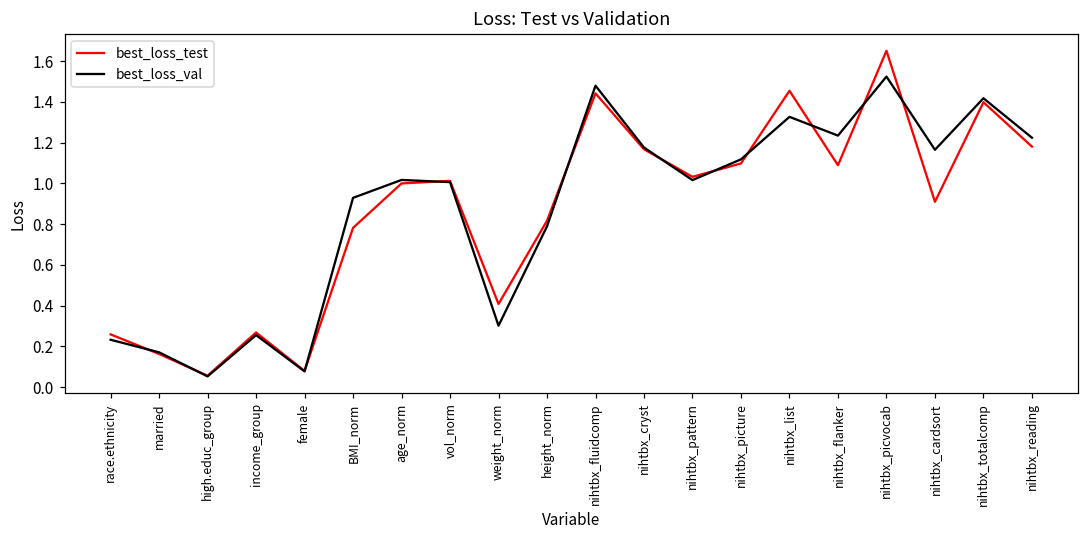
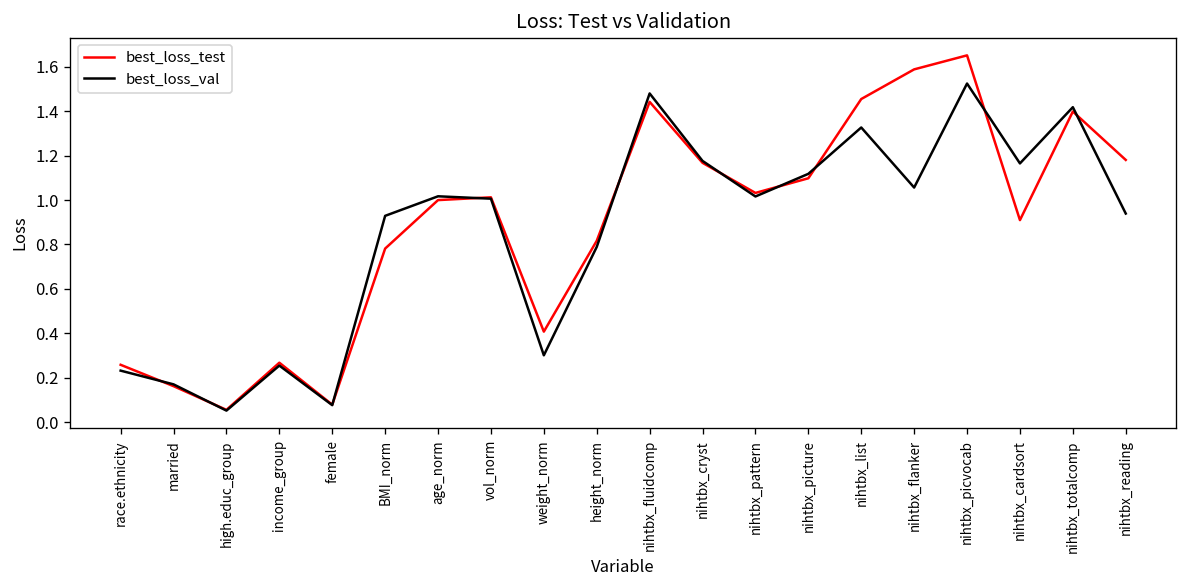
  {
    "best_loss_test": {
      "race.ethnicity": 0.26,
      "BMI_norm": 0.78,
      "age_norm": 1.00,
      "weight_norm": 0.41,
      "height_norm": 0.82,
      "nihtbx_fluidcomp": 1.44,
      "nihtbx_pattern": 1.03,
      "nihtbx_picture": 1.10,
      "nihtbx_list": 1.45,
-     "nihtbx_flanker": 1.09,
+     "nihtbx_flanker": 1.59,
      "nihtbx_picvocab": 1.65,
      "nihtbx_cardsort": 0.91,
      "nihtbx_totalcomp": 1.40,
      "nihtbx_reading": 1.18
    },
    "best_loss_val": {
      "race.ethnicity": 0.23,
      "BMI_norm": 0.93,
      "age_norm": 1.02,
      "weight_norm": 0.30,
      "height_norm": 0.79,
      "nihtbx_fluidcomp": 1.48,
      "nihtbx_pattern": 1.02,
      "nihtbx_picture": 1.12,
      "nihtbx_list": 1.33,
-     "nihtbx_flanker": 1.23,
+     "nihtbx_flanker": 1.06,
      "nihtbx_picvocab": 1.52,
      "nihtbx_cardsort": 1.16,
      "nihtbx_totalcomp": 1.42,
-     "nihtbx_reading": 1.22
+     "nihtbx_reading": 0.94
    }
  }
